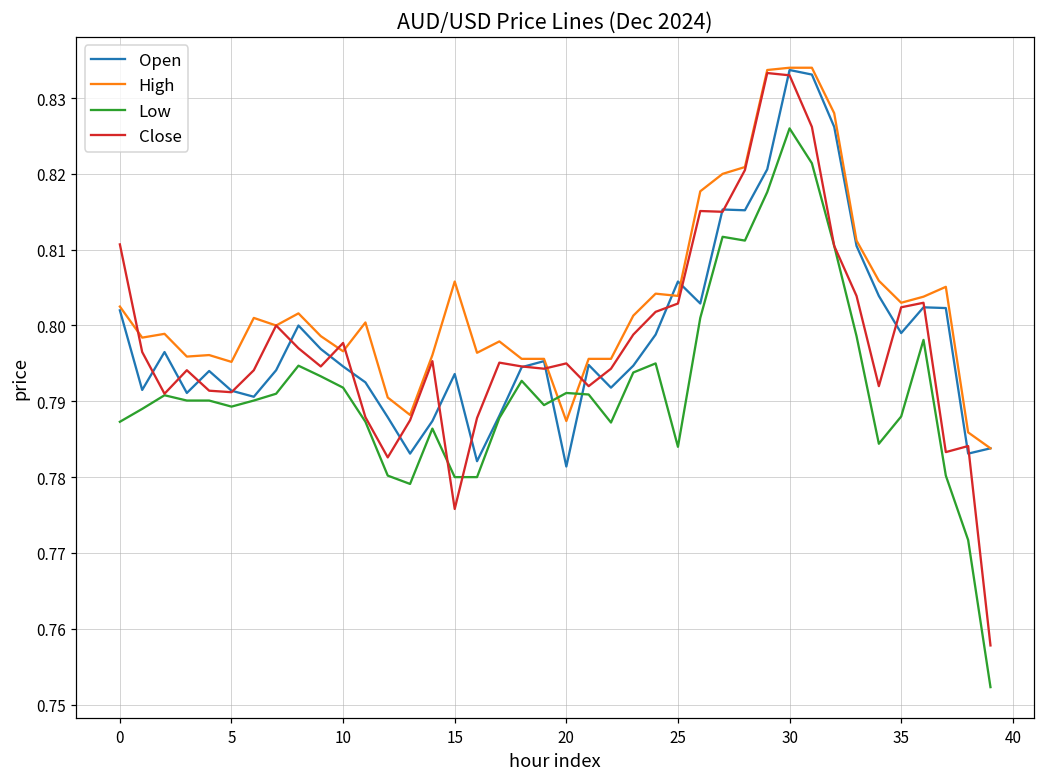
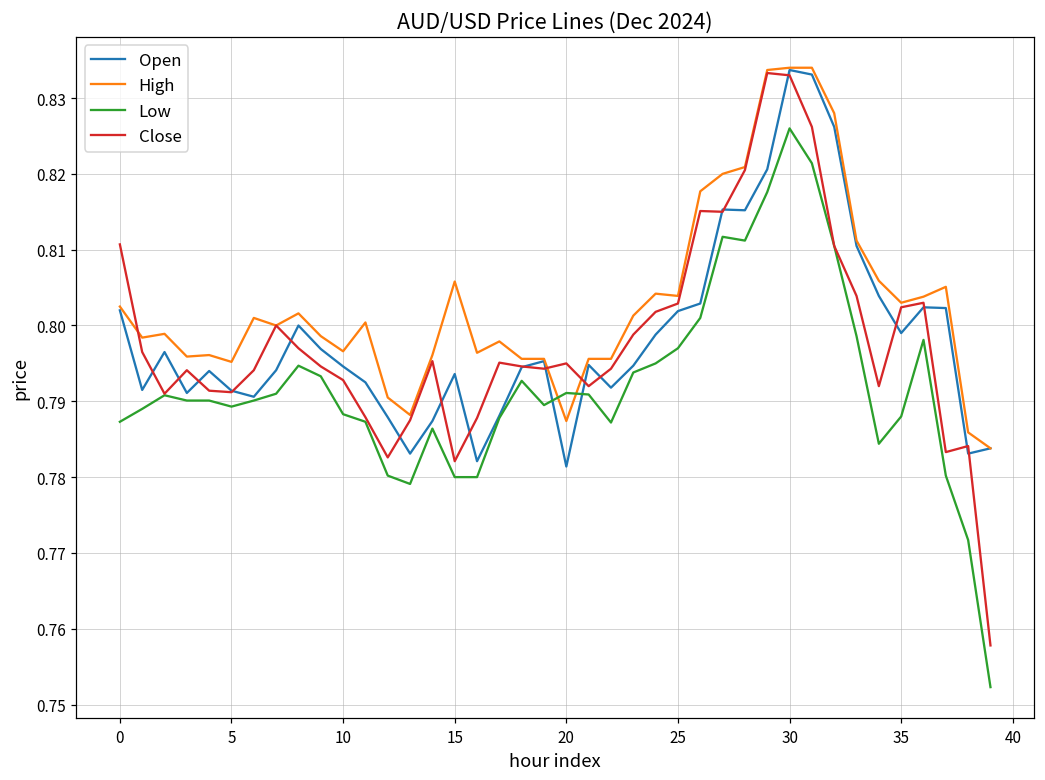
  {
    "Open": {
      "0": 0.802,
      "10": 0.795,
      "15": 0.794,
      "20": 0.781,
-     "25": 0.806,
+     "25": 0.802,
      "35": 0.799
    },
    "High": {
      "0": 0.803,
      "5": 0.795,
      "10": 0.797,
      "15": 0.806,
      "20": 0.787,
      "25": 0.804,
      "35": 0.803
    },
    "Low": {
      "0": 0.787,
      "5": 0.789,
-     "10": 0.792,
+     "10": 0.788,
      "15": 0.780,
      "20": 0.791,
-     "25": 0.784,
+     "25": 0.797,
      "30": 0.826,
      "35": 0.788
    },
    "Close": {
      "0": 0.811,
-     "10": 0.798,
-     "15": 0.776,
+     "10": 0.793,
+     "15": 0.782,
      "20": 0.795,
      "25": 0.803,
      "30": 0.833,
      "35": 0.802
    }
  }
